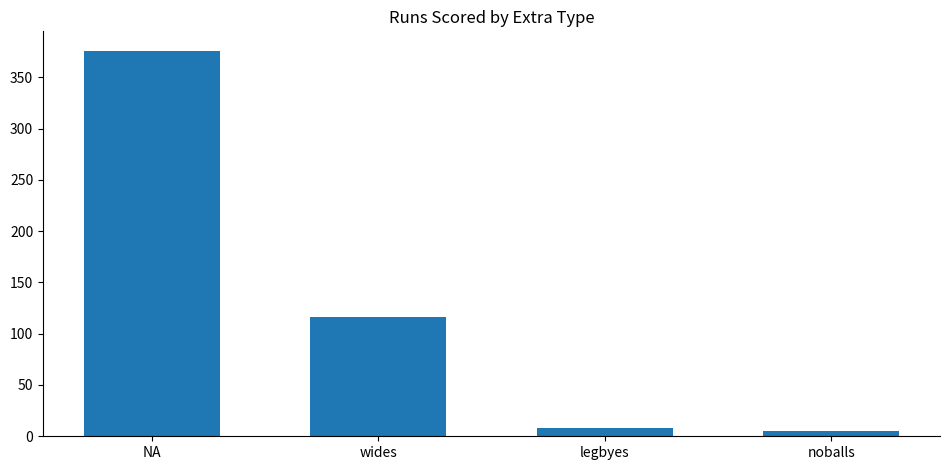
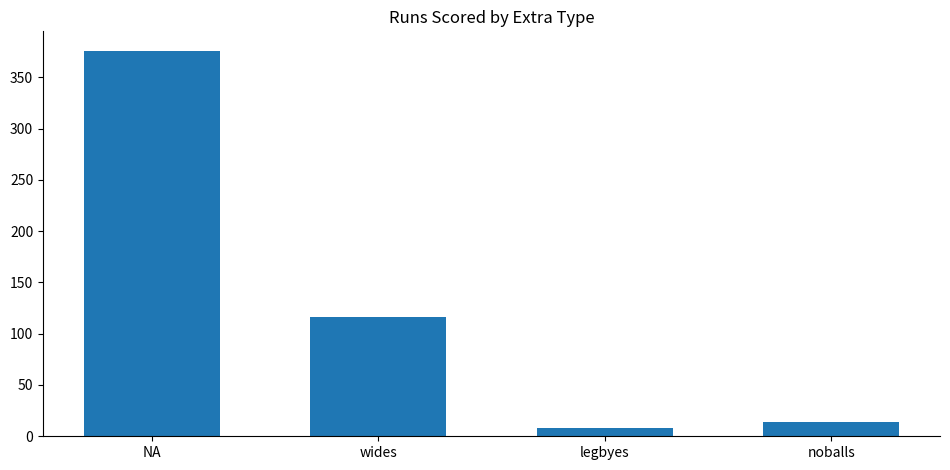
  {
    "NA": 376,
    "wides": 116,
    "legbyes": 8,
-   "noballs": 5
+   "noballs": 14
  }
